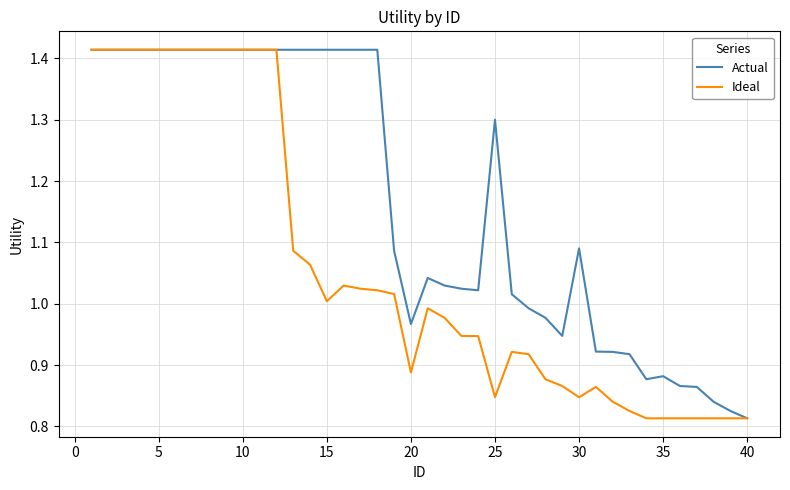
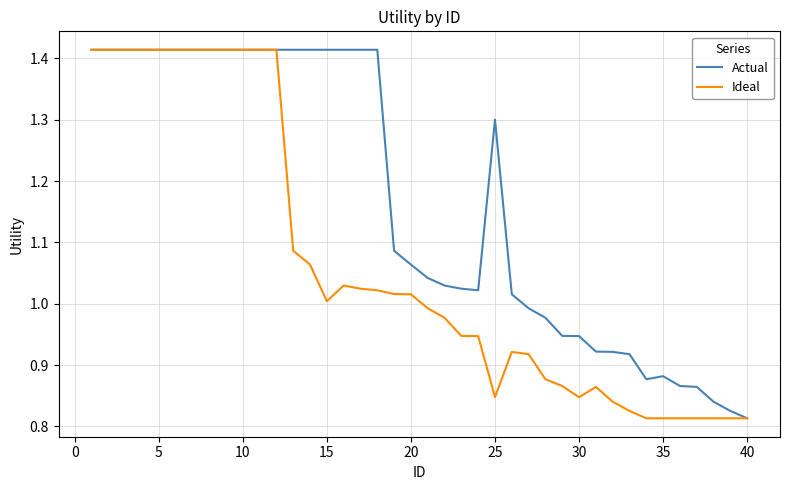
  {
    "Actual": {
      "15": 1.41,
-     "20": 0.97,
+     "20": 1.06,
      "25": 1.30,
-     "30": 1.09,
+     "30": 0.95,
      "35": 0.88
    },
    "Ideal": {
      "15": 1.00,
-     "20": 0.89,
+     "20": 1.02,
      "25": 0.85,
      "30": 0.85,
      "35": 0.81
    }
  }
